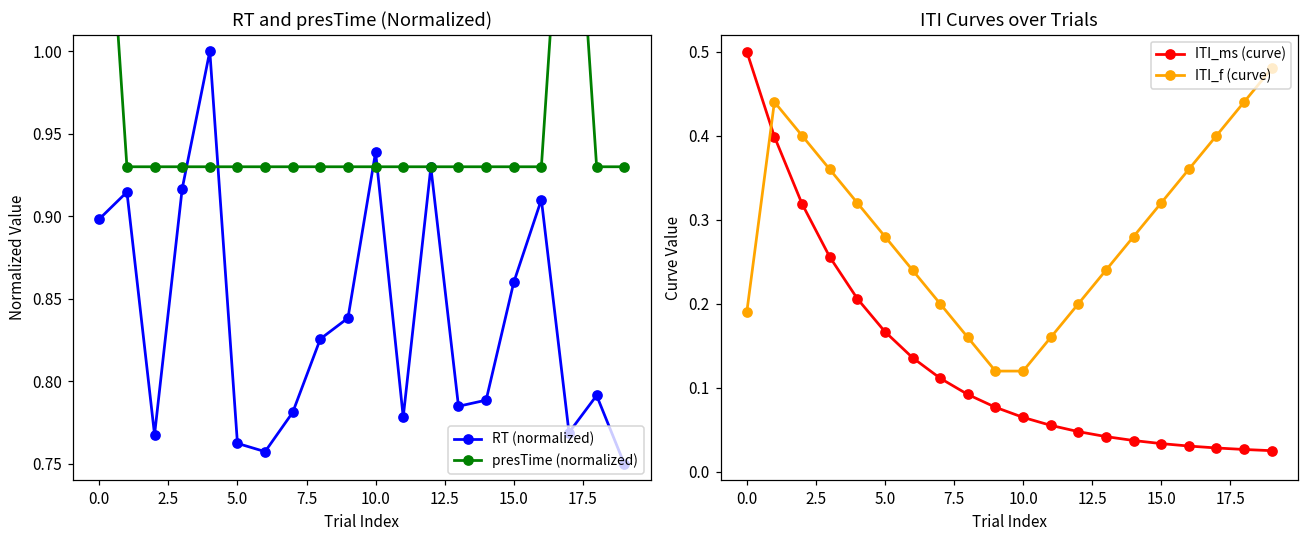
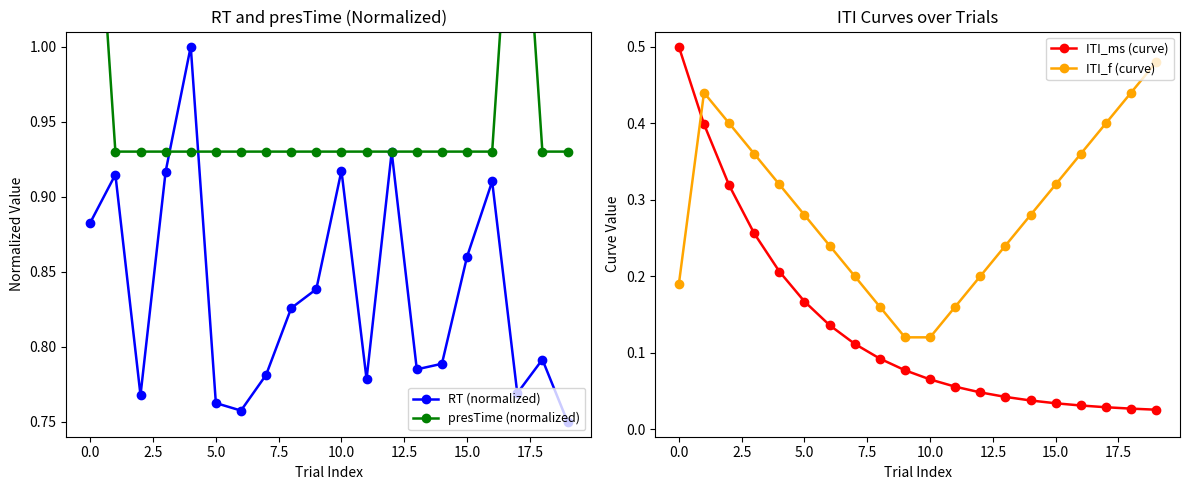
  {
    "RT and presTime (Normalized)": {
      "RT (normalized)": {
-       "0.0": 0.898,
+       "0.0": 0.883,
        "5.0": 0.762,
-       "10.0": 0.939,
+       "10.0": 0.917,
        "15.0": 0.860
      },
      "presTime (normalized)": {
        "5.0": 0.930,
        "10.0": 0.930,
        "15.0": 0.930
      }
    },
    "ITI Curves over Trials": {
      "ITI_ms (curve)": {
        "0.0": 0.50,
        "5.0": 0.17,
        "10.0": 0.06,
        "15.0": 0.03
      },
      "ITI_f (curve)": {
        "0.0": 0.19,
        "5.0": 0.28,
        "10.0": 0.12,
        "15.0": 0.32
      }
    }
  }
